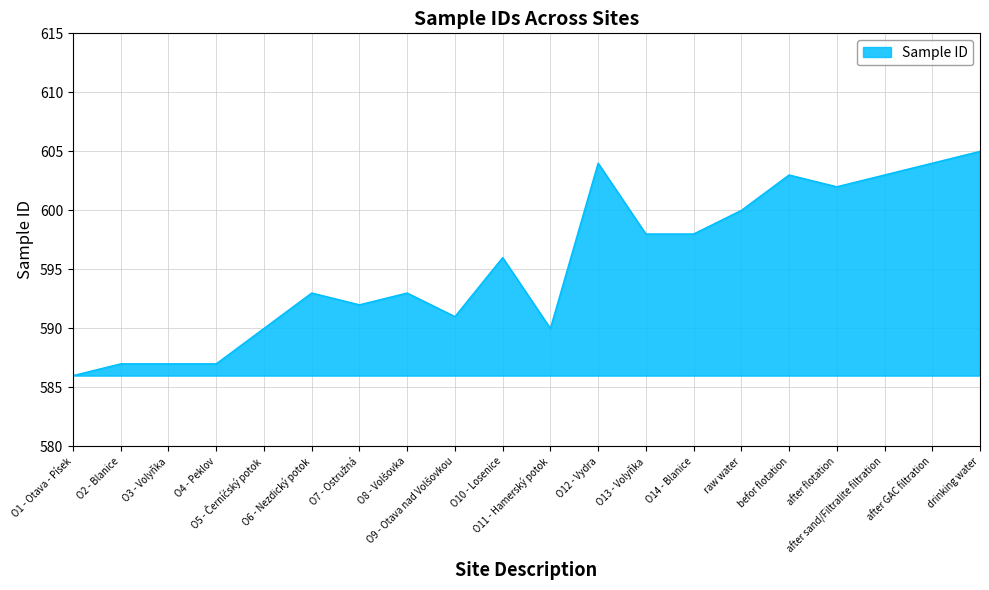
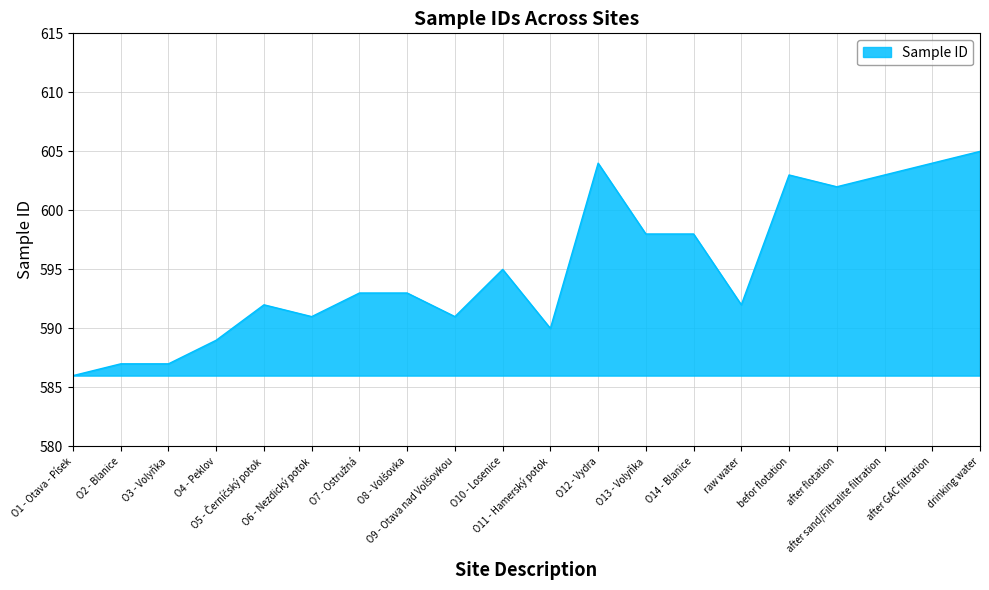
  {
    "O1 - Otava - Písek": 586,
    "O2 - Blanice": 587,
    "O3 - Volyňka": 587,
-   "O4 - Peklov": 587,
-   "O5 - Černíčský potok": 590,
-   "O6 - Nezdický potok": 593,
-   "O7 - Ostružná": 592,
+   "O4 - Peklov": 589,
+   "O5 - Černíčský potok": 592,
+   "O6 - Nezdický potok": 591,
+   "O7 - Ostružná": 593,
    "O8 - Volšovka": 593,
    "O9 - Otava nad Volšovkou": 591,
-   "O10 - Losenice": 596,
+   "O10 - Losenice": 595,
    "O11 - Hamerský potok": 590,
    "O12 - Vydra": 604,
    "O13 - Volyňka": 598,
    "O14 - Blanice": 598,
-   "raw water": 600,
+   "raw water": 592,
    "befor flotation": 603,
    "after flotation": 602,
    "after sand/Filtralite filtration": 603,
    "after GAC filtration": 604,
    "drinking water": 605
  }
